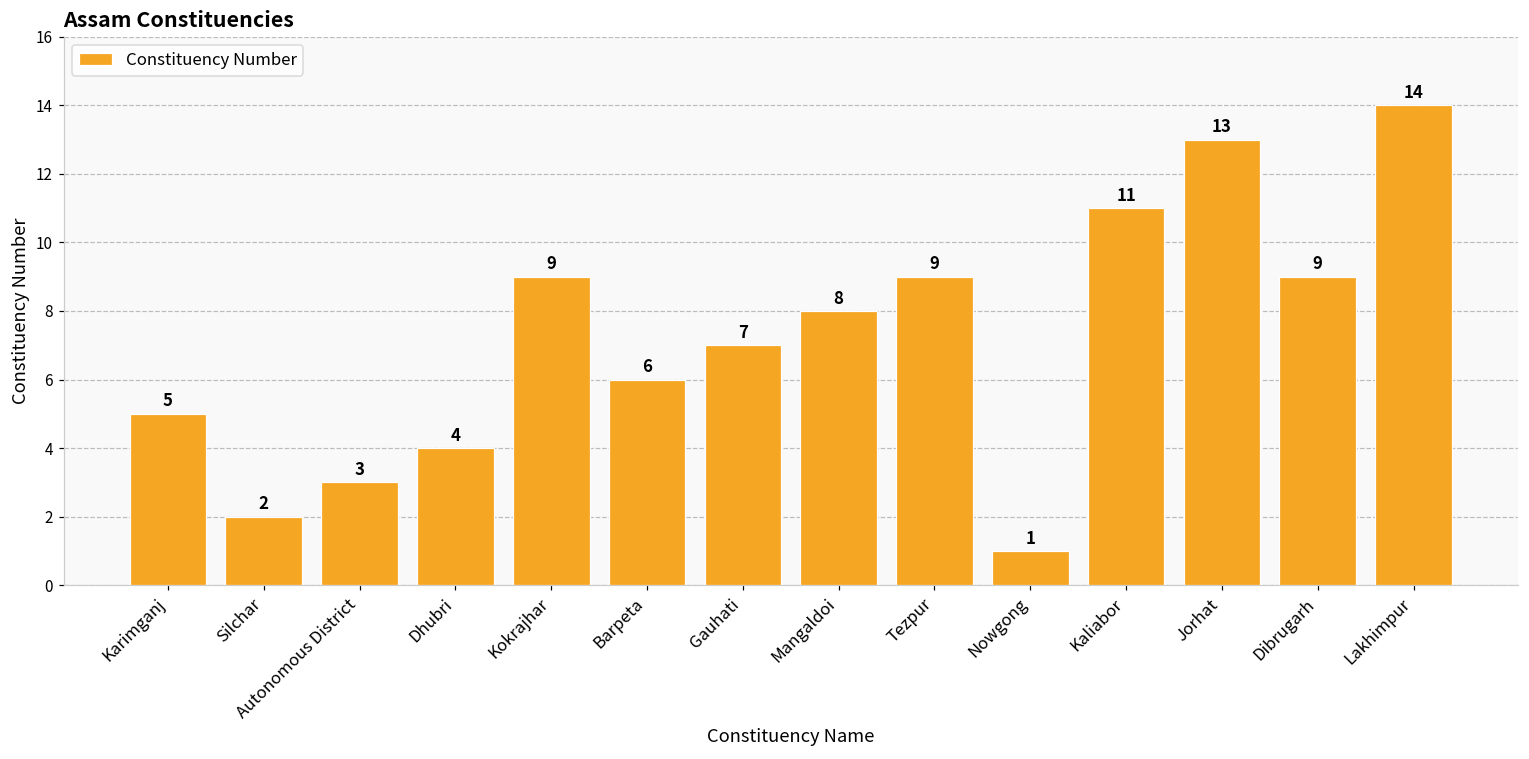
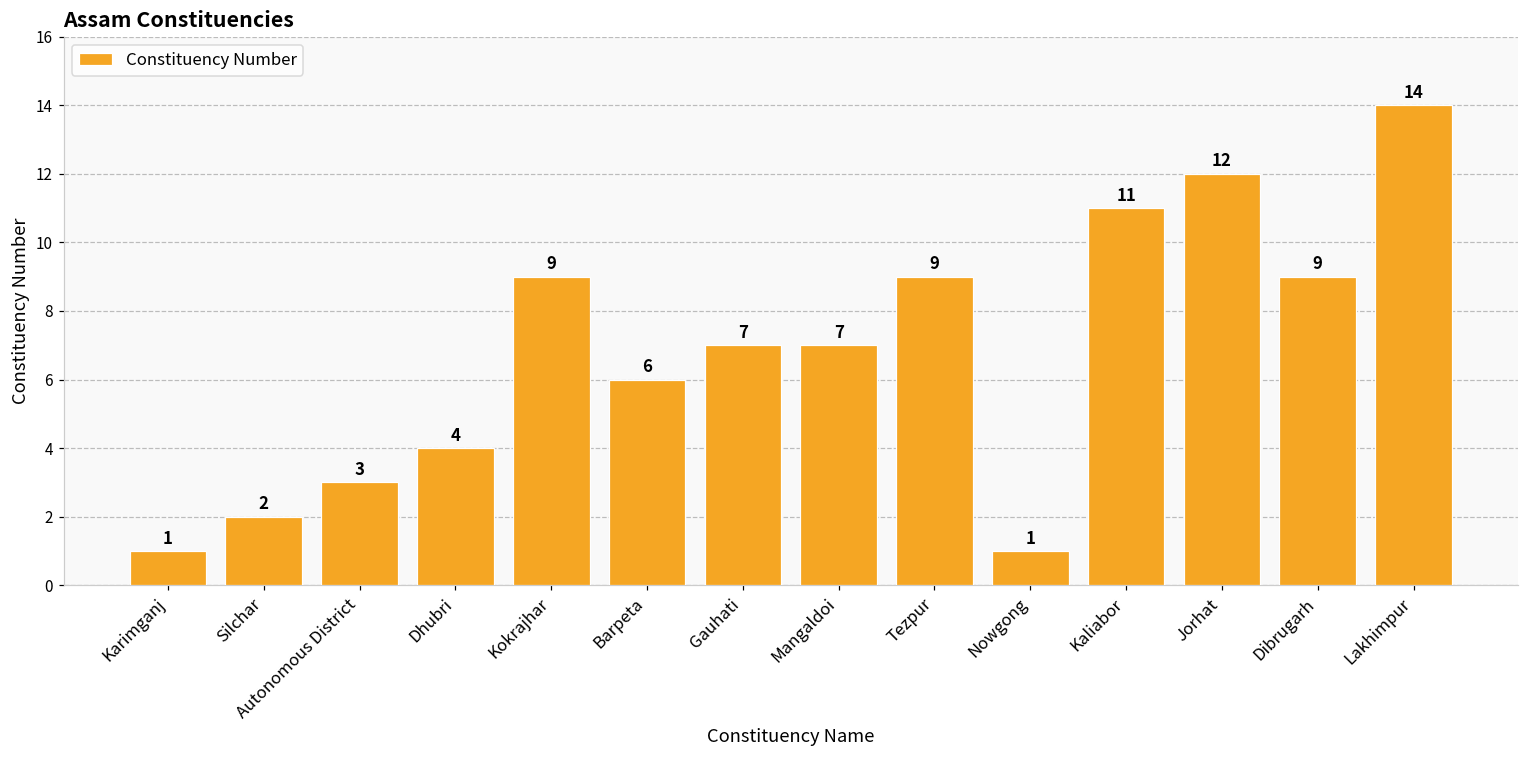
  {
-   "Karimganj": 5,
+   "Karimganj": 1,
    "Silchar": 2,
    "Autonomous District": 3,
    "Dhubri": 4,
    "Kokrajhar": 9,
    "Barpeta": 6,
    "Gauhati": 7,
-   "Mangaldoi": 8,
+   "Mangaldoi": 7,
    "Tezpur": 9,
    "Nowgong": 1,
    "Kaliabor": 11,
-   "Jorhat": 13,
+   "Jorhat": 12,
    "Dibrugarh": 9,
    "Lakhimpur": 14
  }
